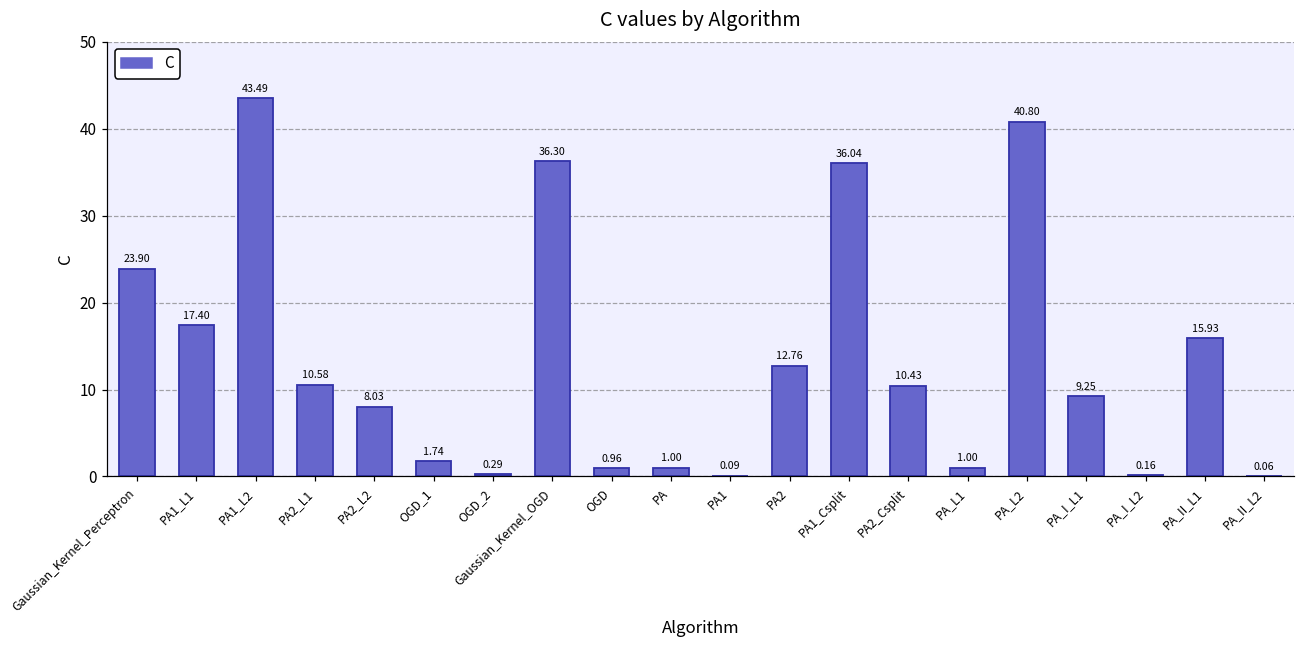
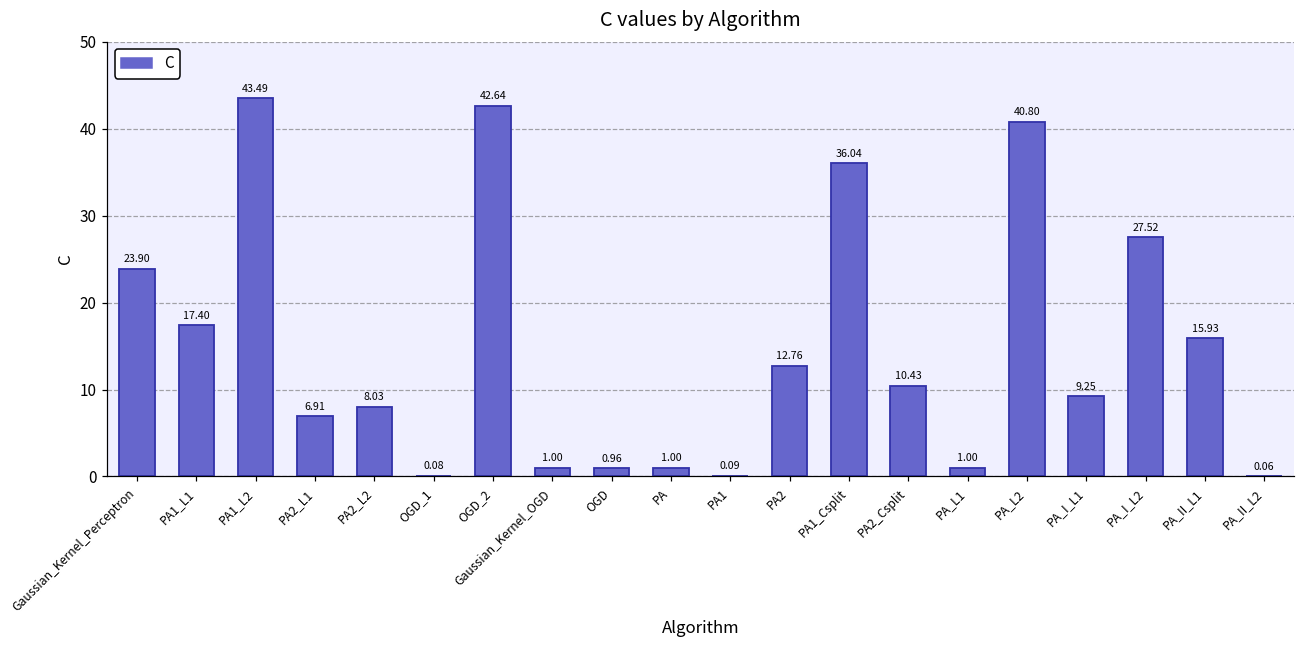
  {
    "Gaussian_Kernel_Perceptron": 23.90,
    "PA1_L1": 17.40,
    "PA1_L2": 43.49,
-   "PA2_L1": 10.58,
+   "PA2_L1": 6.91,
    "PA2_L2": 8.03,
-   "OGD_1": 1.74,
-   "OGD_2": 0.29,
-   "Gaussian_Kernel_OGD": 36.30,
+   "OGD_1": 0.08,
+   "OGD_2": 42.64,
+   "Gaussian_Kernel_OGD": 1.00,
    "OGD": 0.96,
    "PA": 1.00,
    "PA1": 0.09,
    "PA2": 12.76,
    "PA1_Csplit": 36.04,
    "PA2_Csplit": 10.43,
    "PA_L1": 1.00,
    "PA_L2": 40.80,
    "PA_I_L1": 9.25,
-   "PA_I_L2": 0.16,
+   "PA_I_L2": 27.52,
    "PA_II_L1": 15.93,
    "PA_II_L2": 0.06
  }
